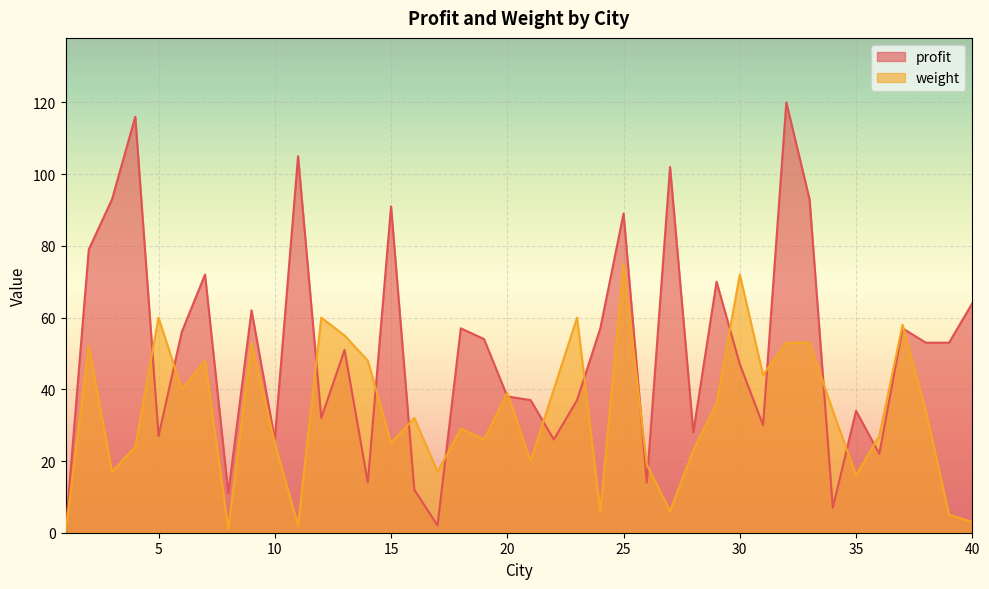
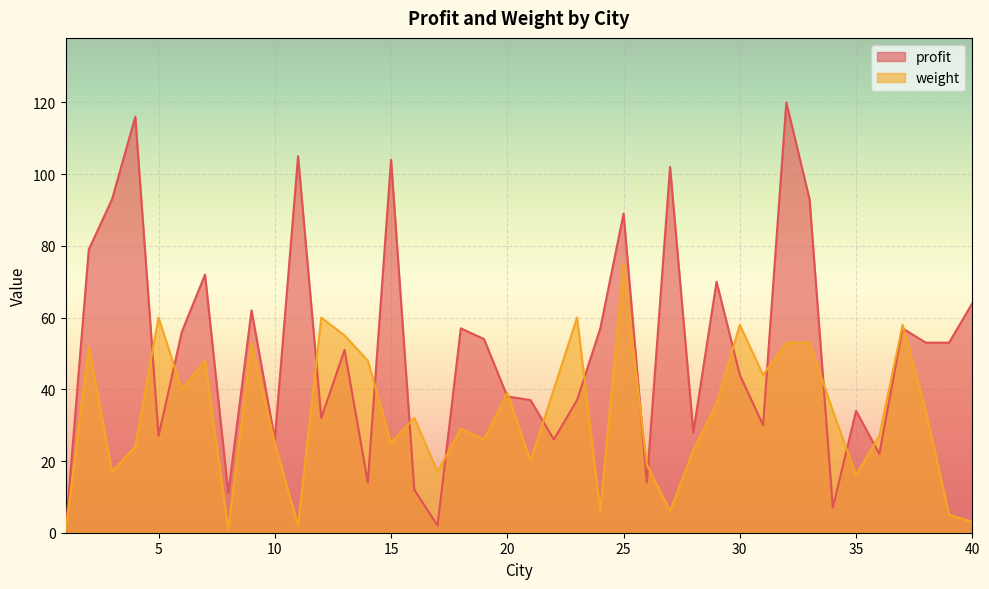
  {
    "profit": {
      "5": 27,
      "10": 26,
-     "15": 91,
+     "15": 104,
      "20": 38,
      "25": 89,
-     "30": 47,
+     "30": 44,
      "35": 34,
      "40": 64
    },
    "weight": {
      "5": 60,
      "10": 25,
      "15": 25,
      "20": 39,
      "25": 75,
-     "30": 72,
+     "30": 58,
      "35": 16,
      "40": 3
    }
  }
